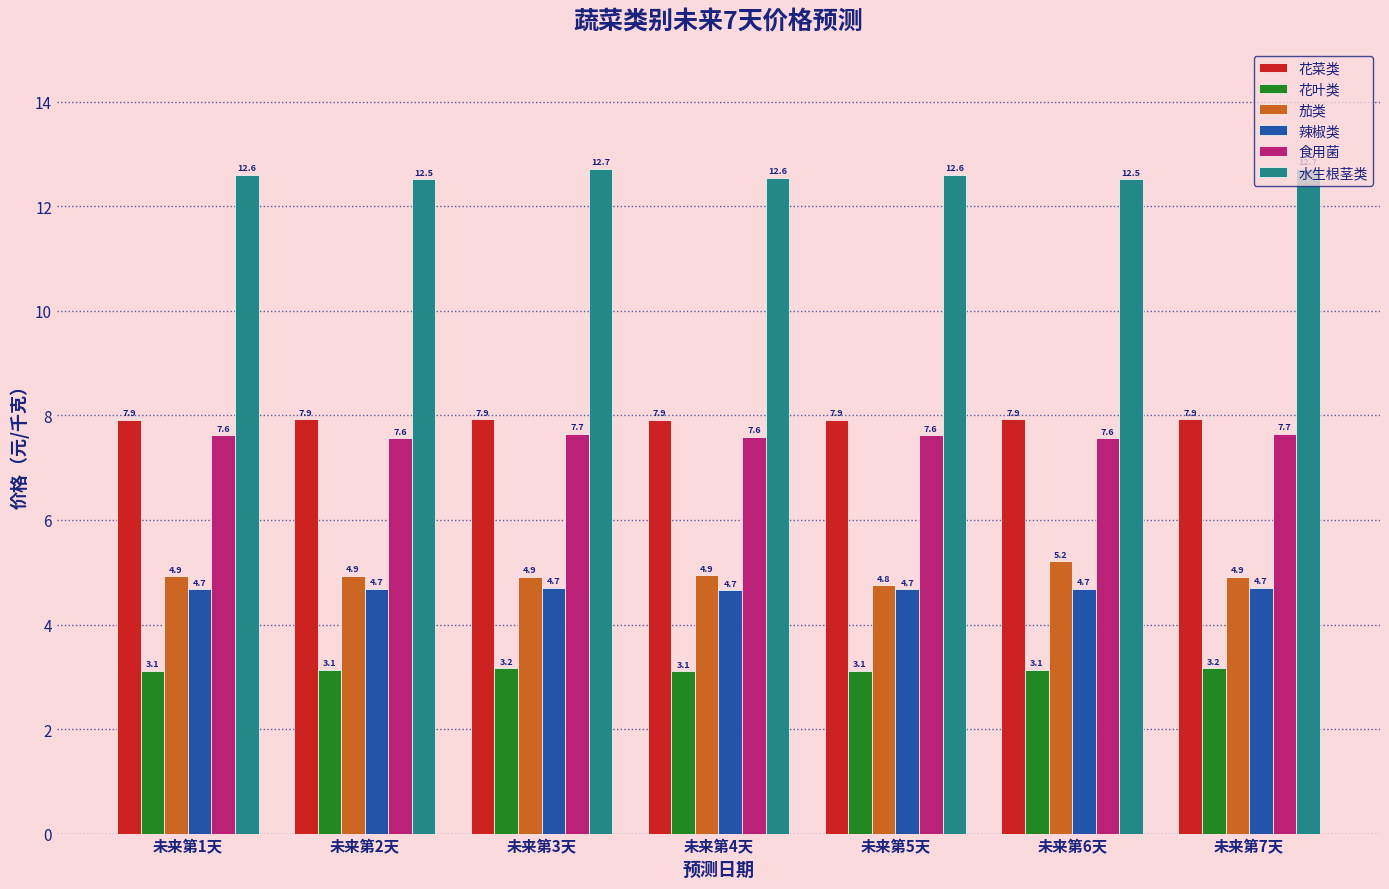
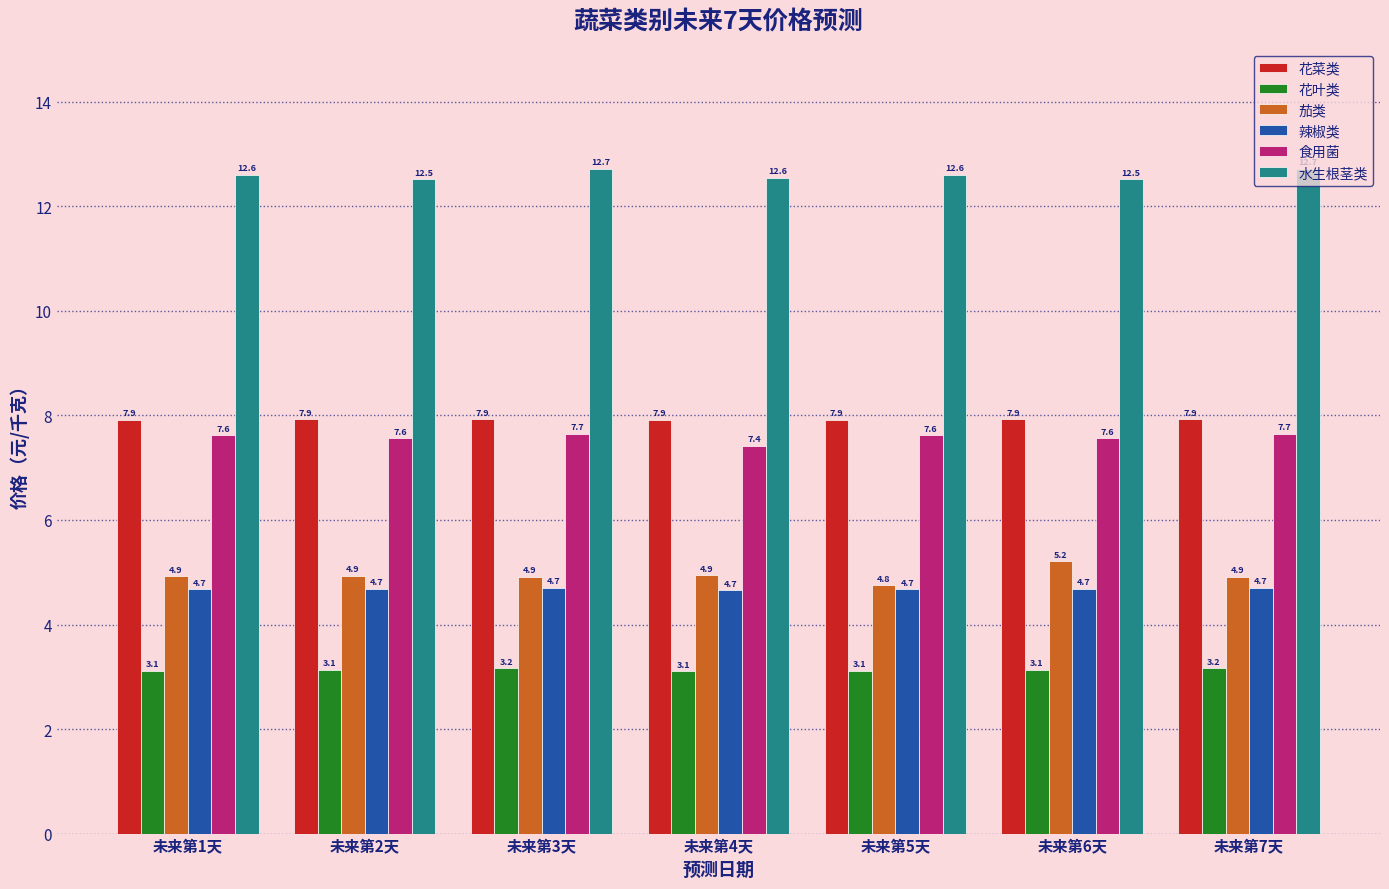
  {
    "花菜类": {
      "未来第1天": 7.9,
      "未来第2天": 7.9,
      "未来第3天": 7.9,
      "未来第4天": 7.9,
      "未来第5天": 7.9,
      "未来第6天": 7.9,
      "未来第7天": 7.9
    },
    "花叶类": {
      "未来第1天": 3.1,
      "未来第2天": 3.1,
      "未来第3天": 3.2,
      "未来第4天": 3.1,
      "未来第5天": 3.1,
      "未来第6天": 3.1,
      "未来第7天": 3.2
    },
    "茄类": {
      "未来第1天": 4.9,
      "未来第2天": 4.9,
      "未来第3天": 4.9,
      "未来第4天": 4.9,
      "未来第5天": 4.8,
      "未来第6天": 5.2,
      "未来第7天": 4.9
    },
    "辣椒类": {
      "未来第1天": 4.7,
      "未来第2天": 4.7,
      "未来第3天": 4.7,
      "未来第4天": 4.7,
      "未来第5天": 4.7,
      "未来第6天": 4.7,
      "未来第7天": 4.7
    },
    "食用菌": {
      "未来第1天": 7.6,
      "未来第2天": 7.6,
      "未来第3天": 7.7,
-     "未来第4天": 7.6,
+     "未来第4天": 7.4,
      "未来第5天": 7.6,
      "未来第6天": 7.6,
      "未来第7天": 7.7
    },
    "水生根茎类": {
      "未来第1天": 12.6,
      "未来第2天": 12.5,
      "未来第3天": 12.7,
      "未来第4天": 12.6,
      "未来第5天": 12.6,
      "未来第6天": 12.5
    }
  }
